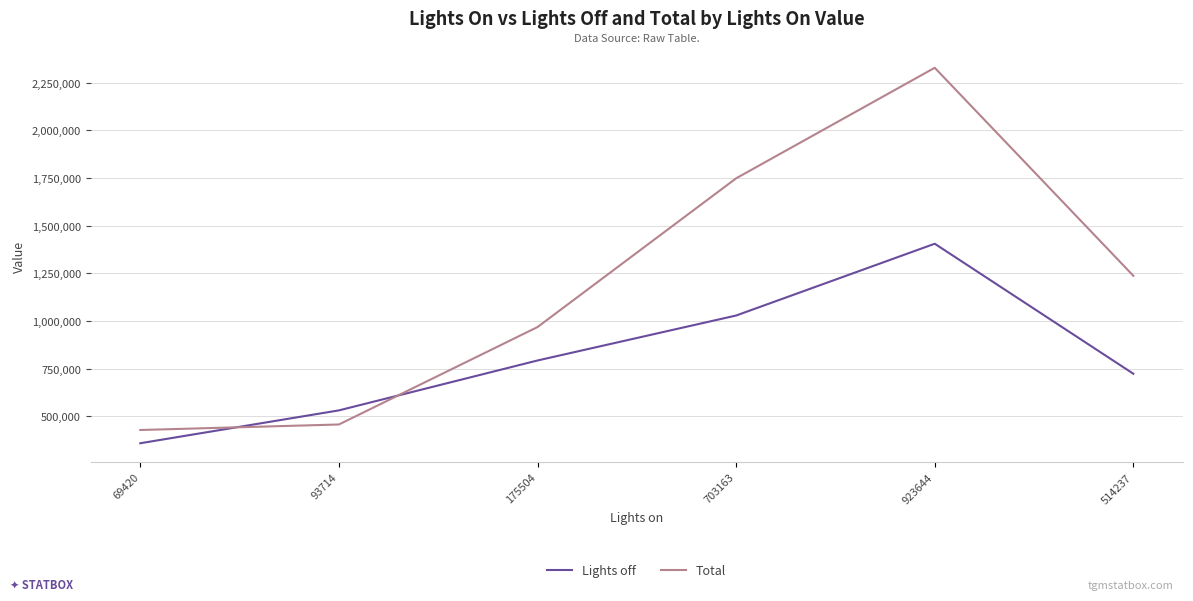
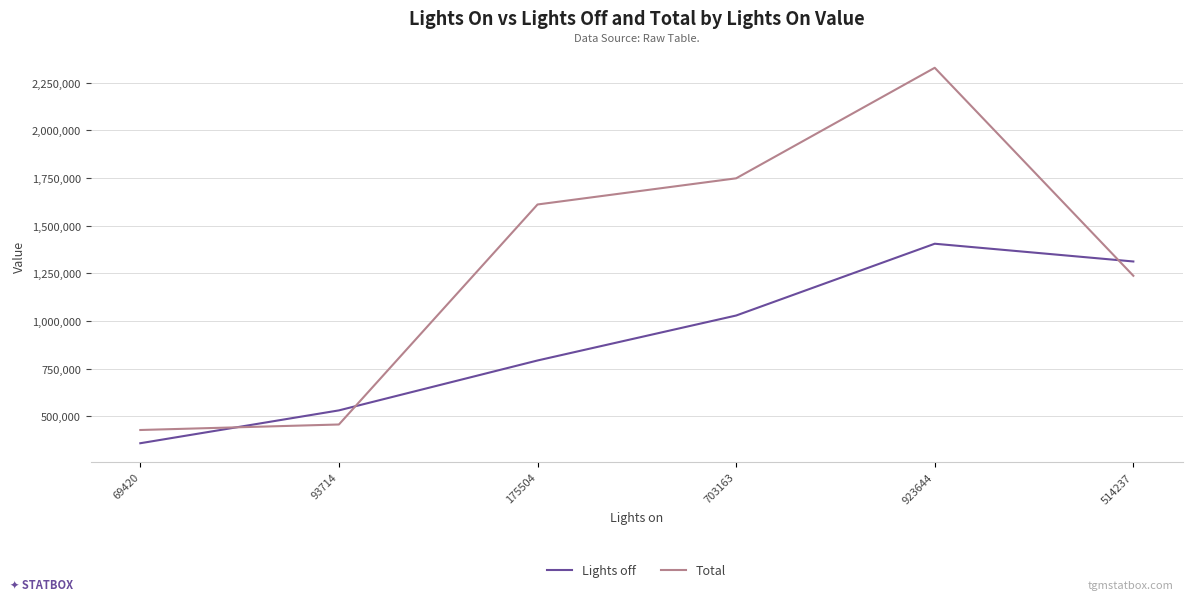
  {
    "Lights off": {
      "69420": "360,000",
      "93714": "530,000",
      "175504": "790,000",
      "703163": "1,030,000",
      "923644": "1,410,000",
-     "514237": "720,000"
+     "514237": "1,310,000"
    },
    "Total": {
      "69420": "430,000",
      "93714": "460,000",
-     "175504": "970,000",
+     "175504": "1,610,000",
      "703163": "1,750,000",
      "923644": "2,330,000",
      "514237": "1,240,000"
    }
  }
